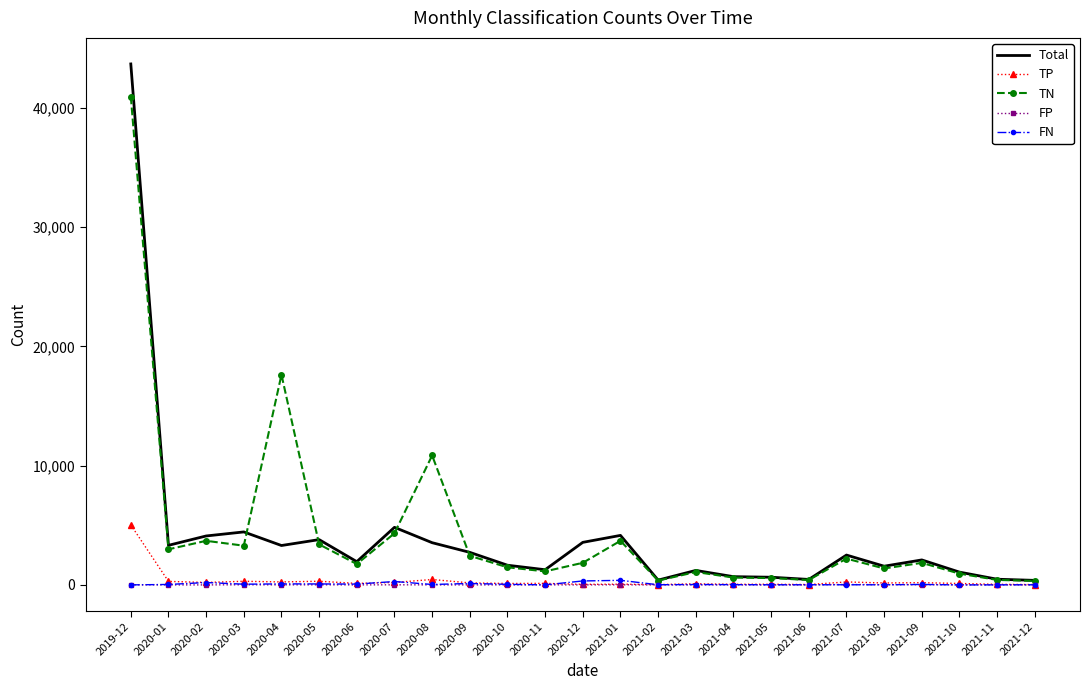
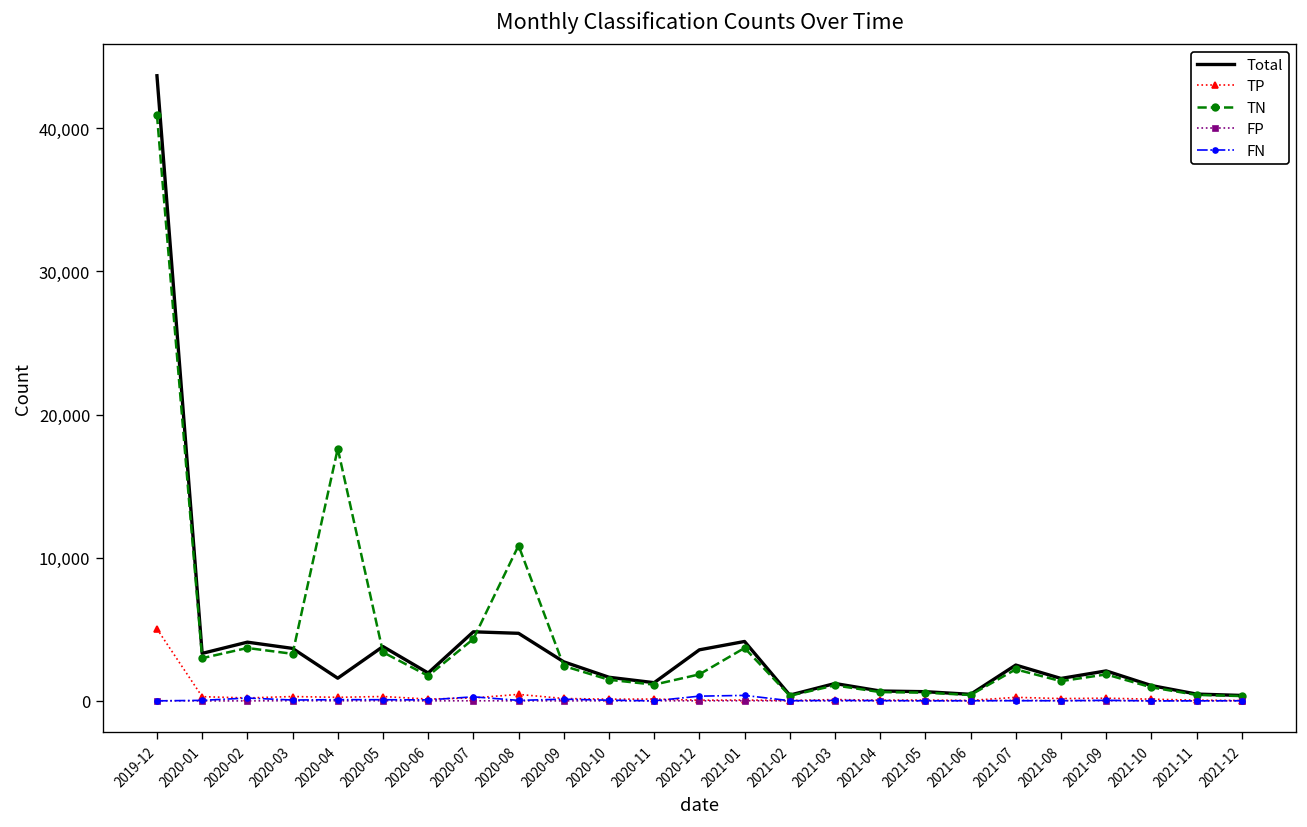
  {
    "Total": {
      "2019-12": "43,700",
      "2020-01": "3,300",
      "2020-02": "4,100",
-     "2020-03": "4,400",
-     "2020-04": "3,300",
+     "2020-03": "3,700",
+     "2020-04": "1,600",
      "2020-05": "3,800",
      "2020-07": "4,800",
-     "2020-08": "3,500",
+     "2020-08": "4,700",
      "2020-09": "2,700",
      "2020-12": "3,600",
      "2021-01": "4,200",
      "2021-07": "2,500",
      "2021-09": "2,100"
    },
    "TP": {
      "2019-12": "5,000",
      "2020-01": "300",
      "2020-03": "300",
      "2020-05": "300",
      "2020-08": "500",
      "2021-07": "200"
    },
    "TN": {
      "2019-12": "40,900",
      "2020-01": "3,000",
      "2020-02": "3,700",
      "2020-03": "3,300",
      "2020-04": "17,600",
      "2020-05": "3,400",
      "2020-07": "4,300",
      "2020-08": "10,900",
      "2020-09": "2,400",
      "2020-12": "1,900",
      "2021-01": "3,700",
      "2021-07": "2,200",
      "2021-09": "1,800"
    },
    "FN": {
      "2020-12": "300",
      "2021-01": "400"
    }
  }
